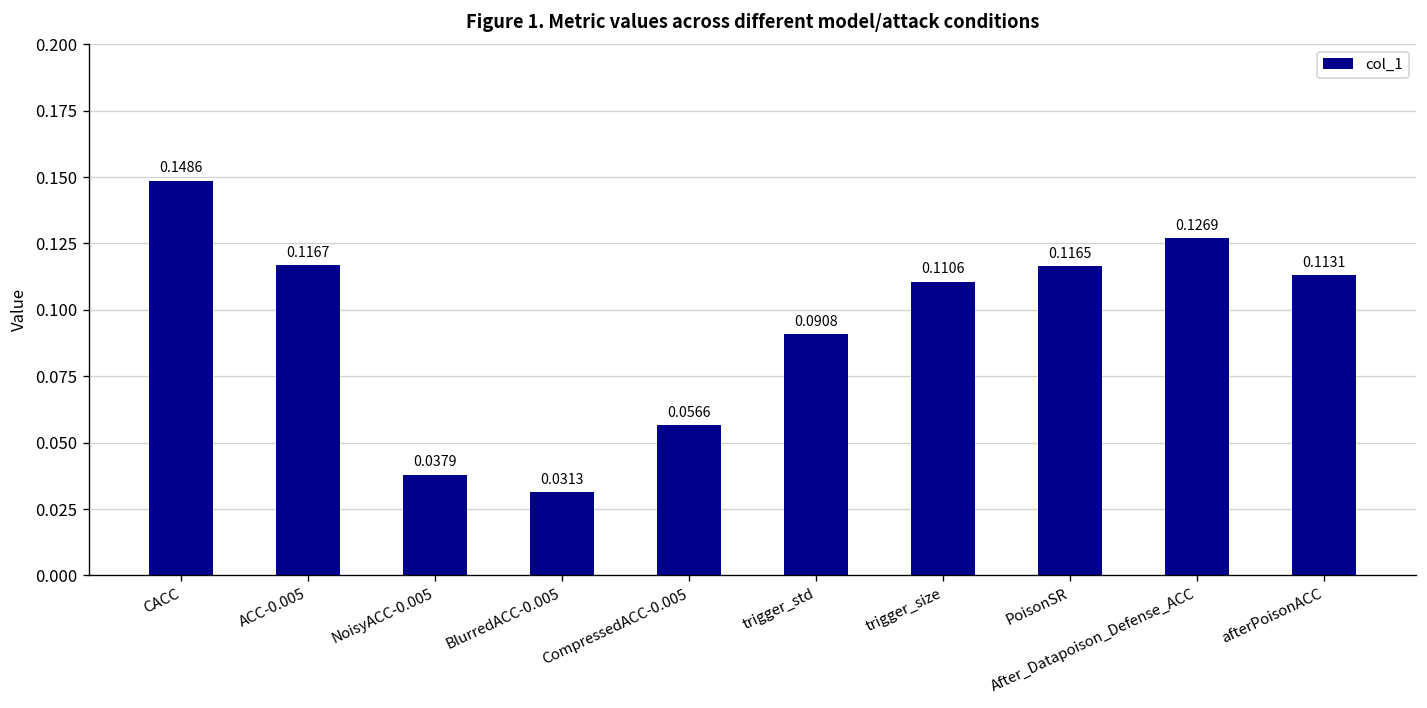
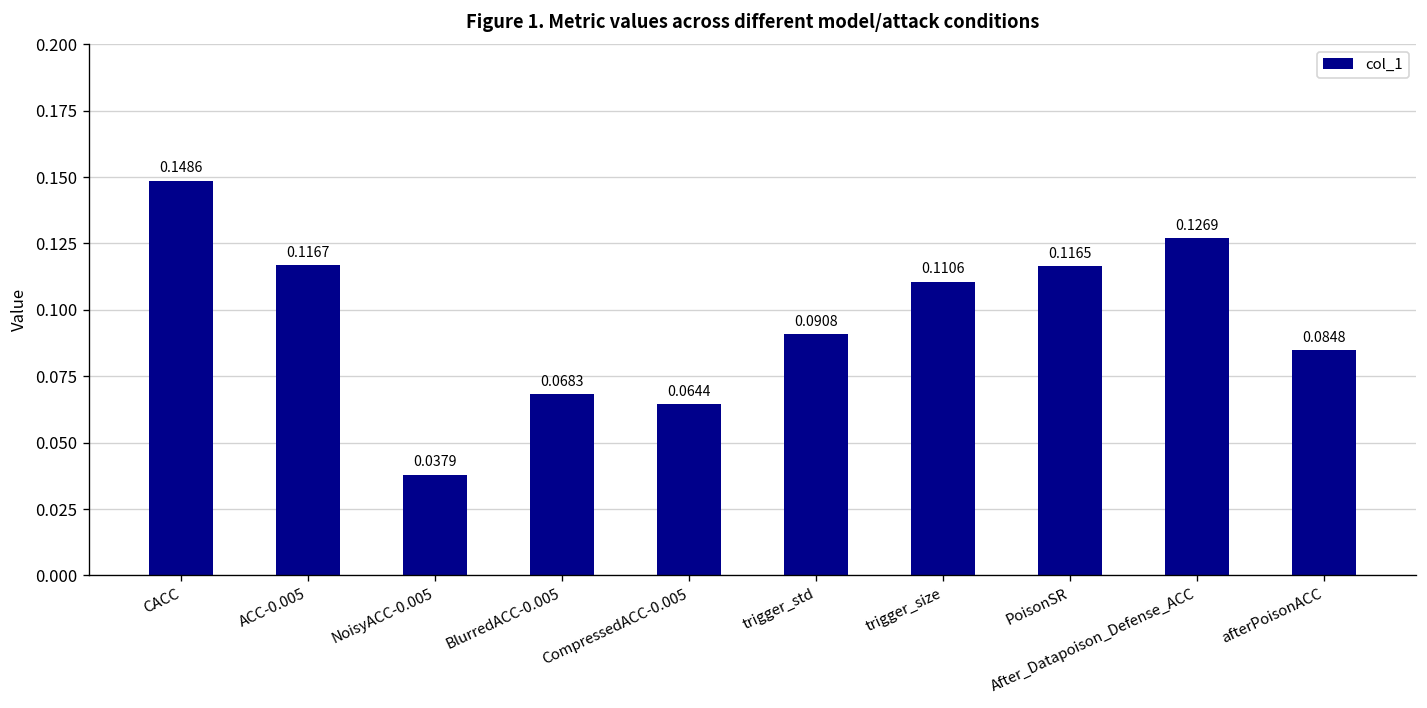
  {
    "CACC": 0.1486,
    "ACC-0.005": 0.1167,
    "NoisyACC-0.005": 0.0379,
-   "BlurredACC-0.005": 0.0313,
-   "CompressedACC-0.005": 0.0566,
+   "BlurredACC-0.005": 0.0683,
+   "CompressedACC-0.005": 0.0644,
    "trigger_std": 0.0908,
    "trigger_size": 0.1106,
    "PoisonSR": 0.1165,
    "After_Datapoison_Defense_ACC": 0.1269,
-   "afterPoisonACC": 0.1131
+   "afterPoisonACC": 0.0848
  }
